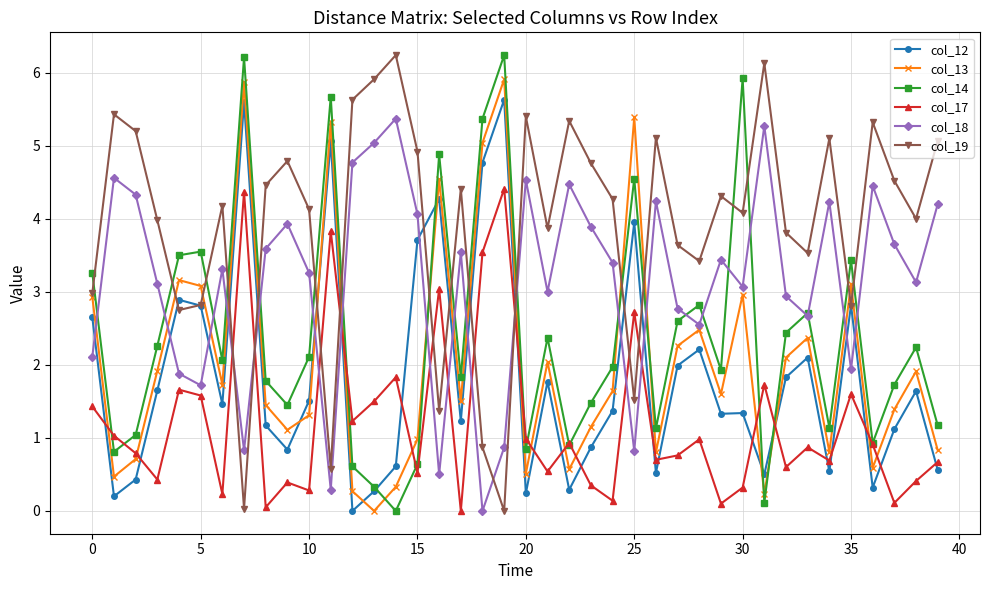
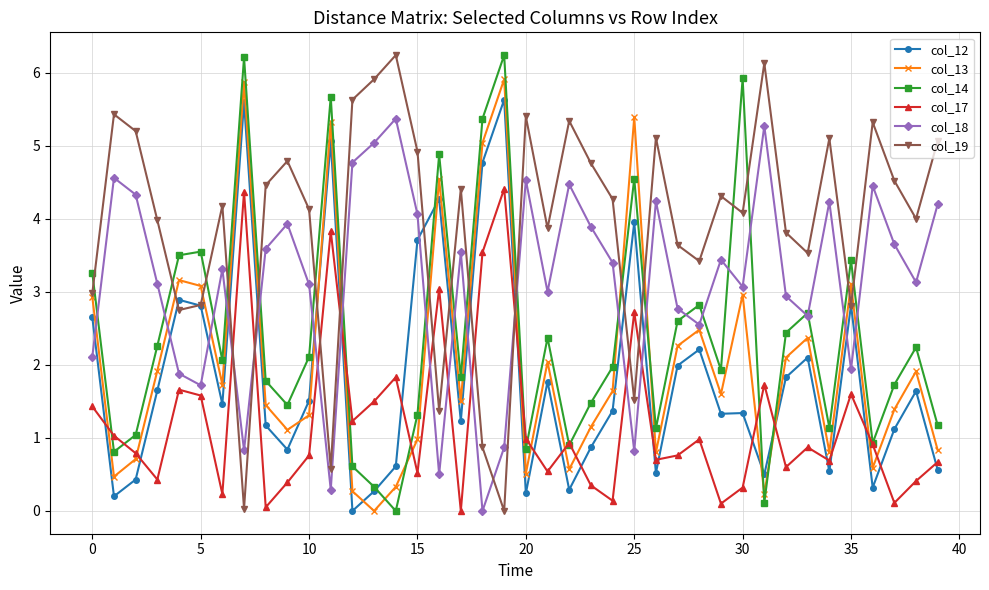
  {
    "col_12": {
      "0": 2.7,
      "10": 1.5,
      "15": 3.7,
      "20": 0.2,
      "25": 4.0,
      "30": 1.3
    },
    "col_13": {
      "0": 2.9,
      "5": 3.1,
      "10": 1.3,
      "15": 1.0,
      "20": 0.5,
      "25": 5.4,
      "30": 3.0,
      "35": 3.1
    },
    "col_14": {
      "0": 3.3,
      "5": 3.6,
      "10": 2.1,
-     "15": 0.6,
+     "15": 1.3,
      "20": 0.9,
      "25": 4.6,
      "30": 5.9,
      "35": 3.4
    },
    "col_17": {
      "0": 1.4,
      "5": 1.6,
-     "10": 0.3,
+     "10": 0.8,
      "15": 0.5,
      "20": 1.0,
      "25": 2.7,
      "30": 0.3,
      "35": 1.6
    },
    "col_18": {
      "0": 2.1,
      "5": 1.7,
-     "10": 3.3,
+     "10": 3.1,
      "15": 4.1,
      "20": 4.5,
      "25": 0.8,
      "30": 3.1,
      "35": 1.9
    },
    "col_19": {
      "0": 3.0,
      "10": 4.1,
      "15": 4.9,
      "20": 5.4,
      "25": 1.5,
      "30": 4.1
    }
  }
